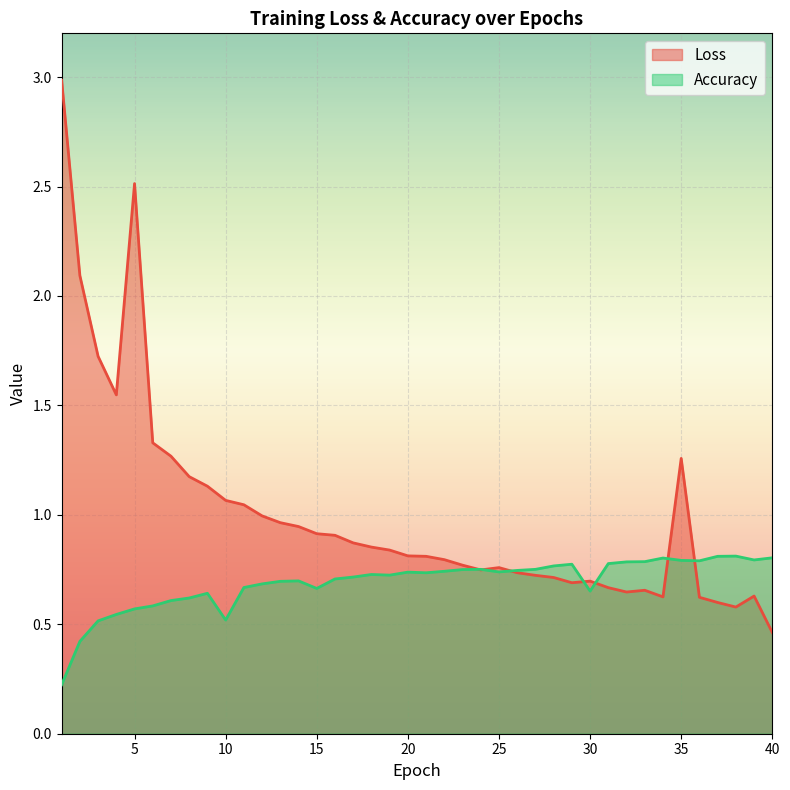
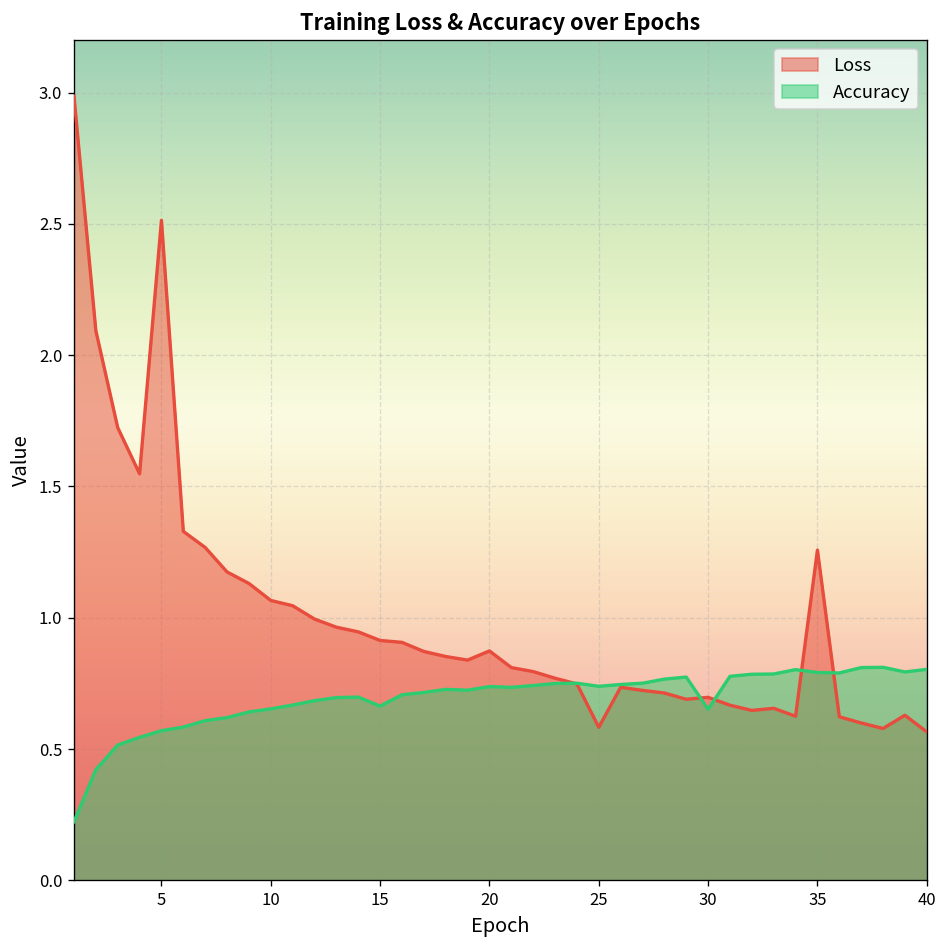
  {
    "Loss": {
      "5": 2.51,
      "10": 1.07,
      "15": 0.91,
-     "20": 0.81,
-     "25": 0.76,
+     "20": 0.87,
+     "25": 0.58,
      "30": 0.70,
      "35": 1.26,
-     "40": 0.46
+     "40": 0.57
    },
    "Accuracy": {
      "5": 0.57,
-     "10": 0.52,
+     "10": 0.65,
      "15": 0.66,
      "20": 0.74,
      "25": 0.74,
      "30": 0.65,
      "35": 0.79,
      "40": 0.80
    }
  }
